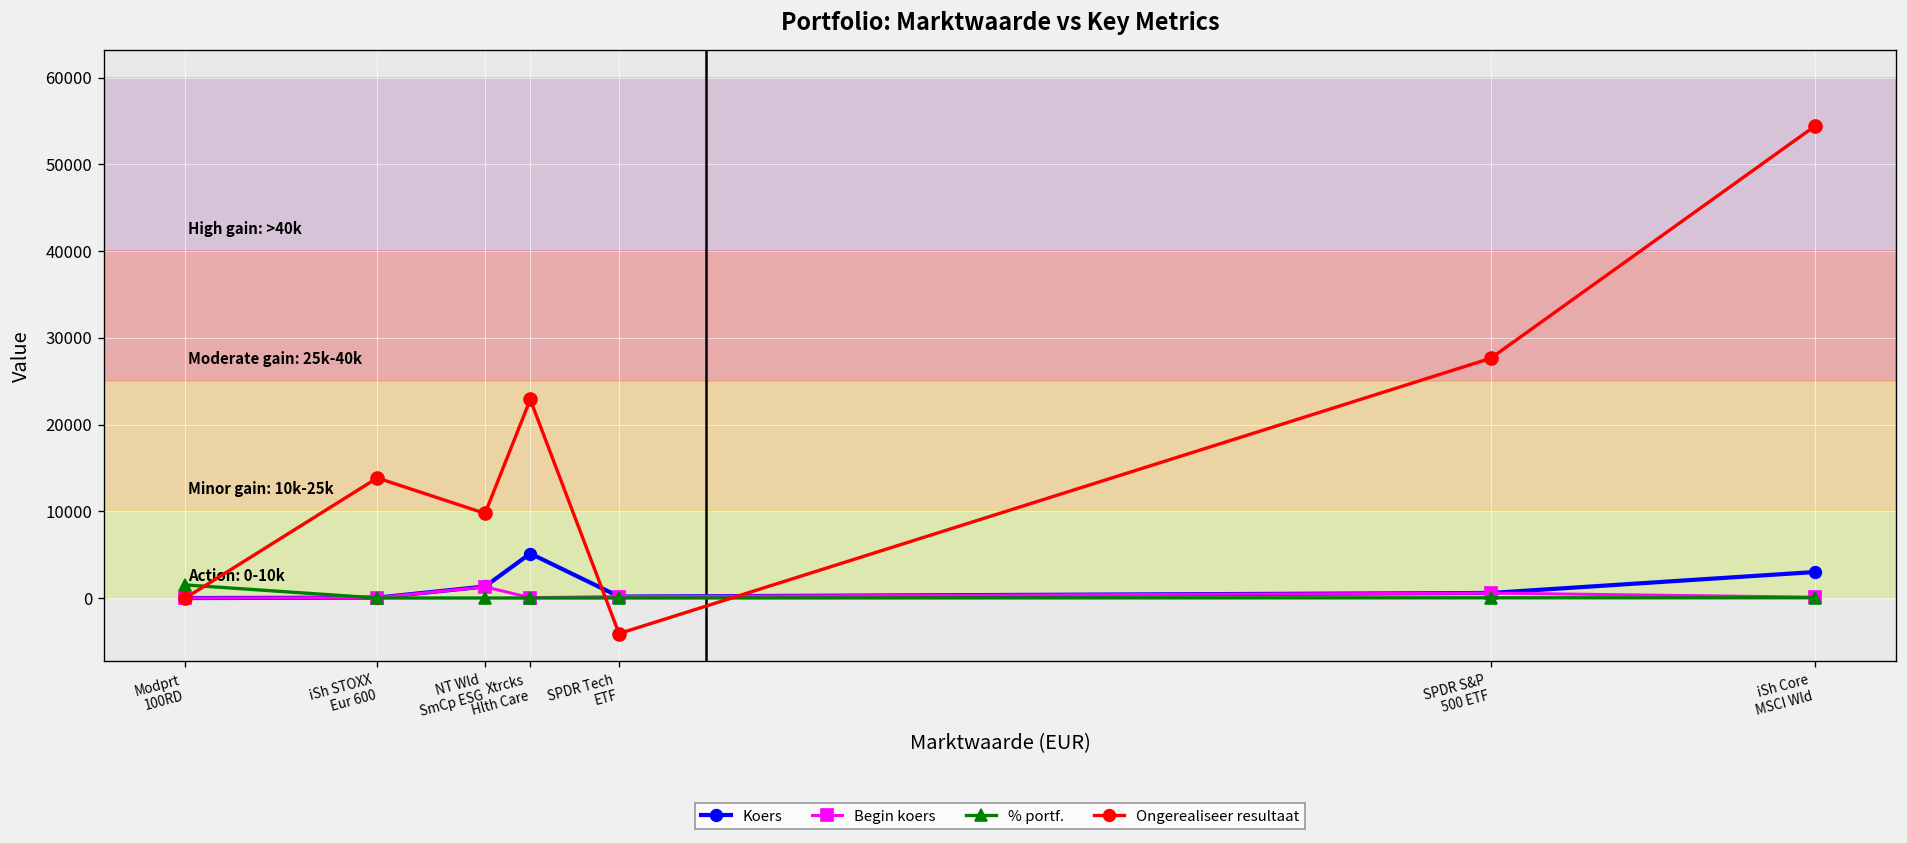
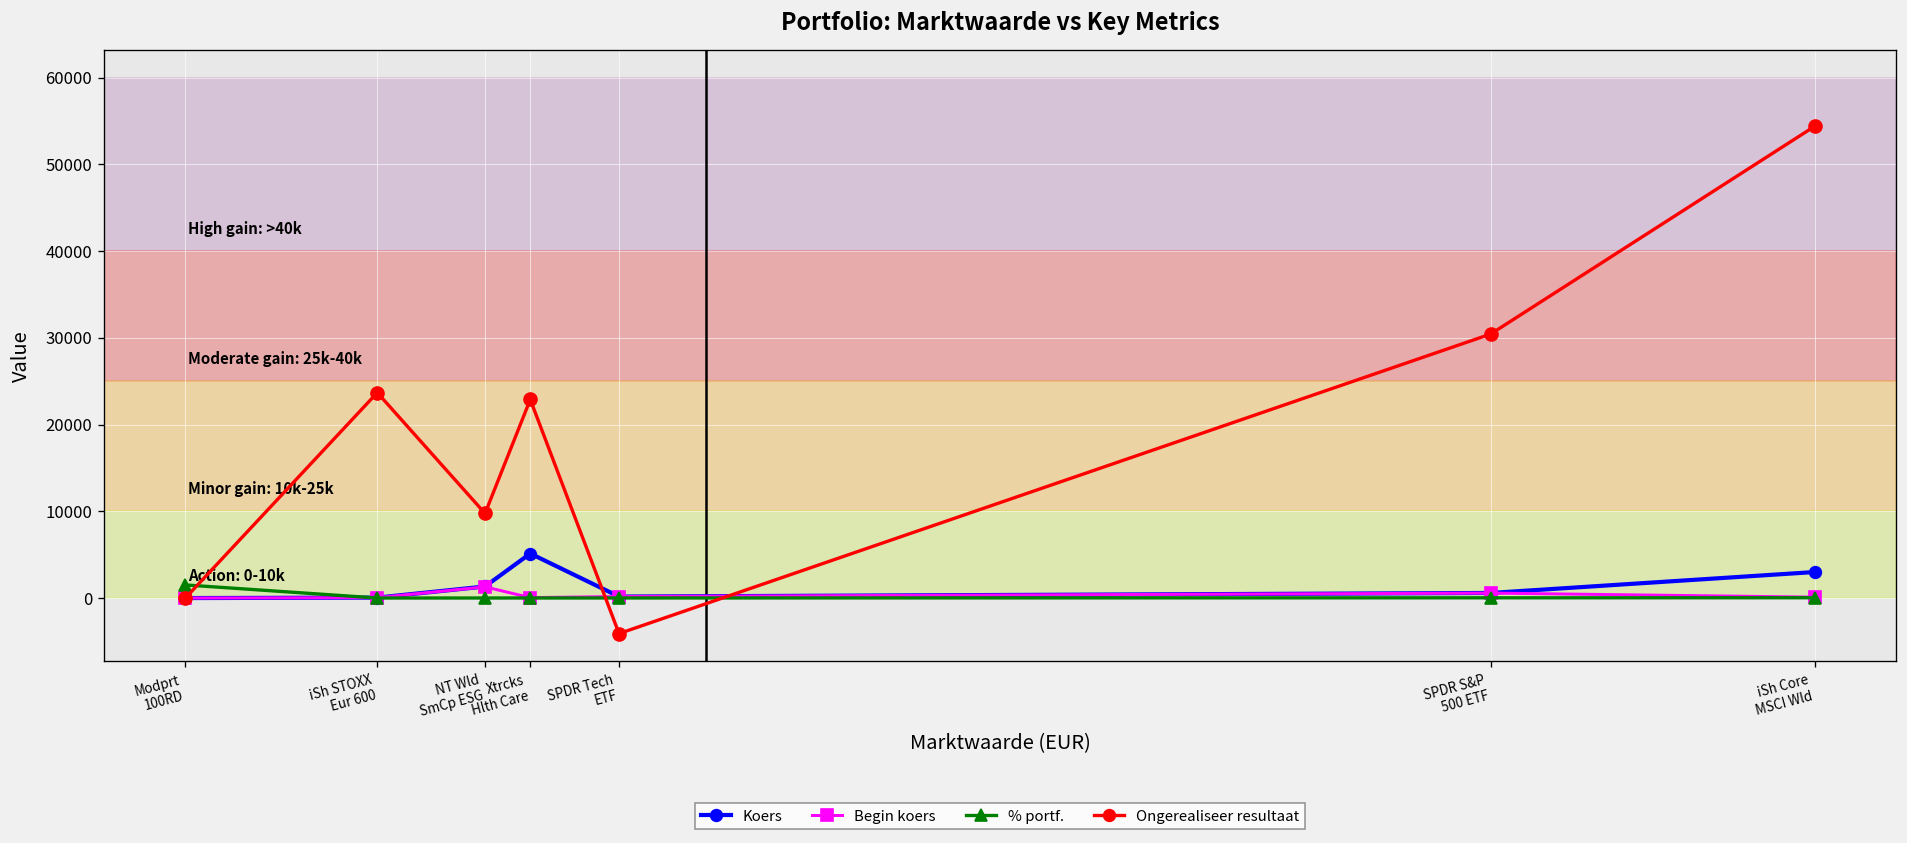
  {
    "Koers": {
      "Xtrcks Hlth Care": 5000,
      "iSh Core MSCI Wld": 3000
    },
    "% portf.": {
      "NT Wld SmCp ESG": 0,
      "SPDR S&P 500 ETF": 0
    },
    "Ongerealiseer resultaat": {
-     "iSh STOXX Eur 600": 14000,
+     "iSh STOXX Eur 600": 24000,
      "NT Wld SmCp ESG": 10000,
      "Xtrcks Hlth Care": 23000,
      "SPDR Tech ETF": -4000,
-     "SPDR S&P 500 ETF": 28000,
+     "SPDR S&P 500 ETF": 30000,
      "iSh Core MSCI Wld": 54000
    }
  }
